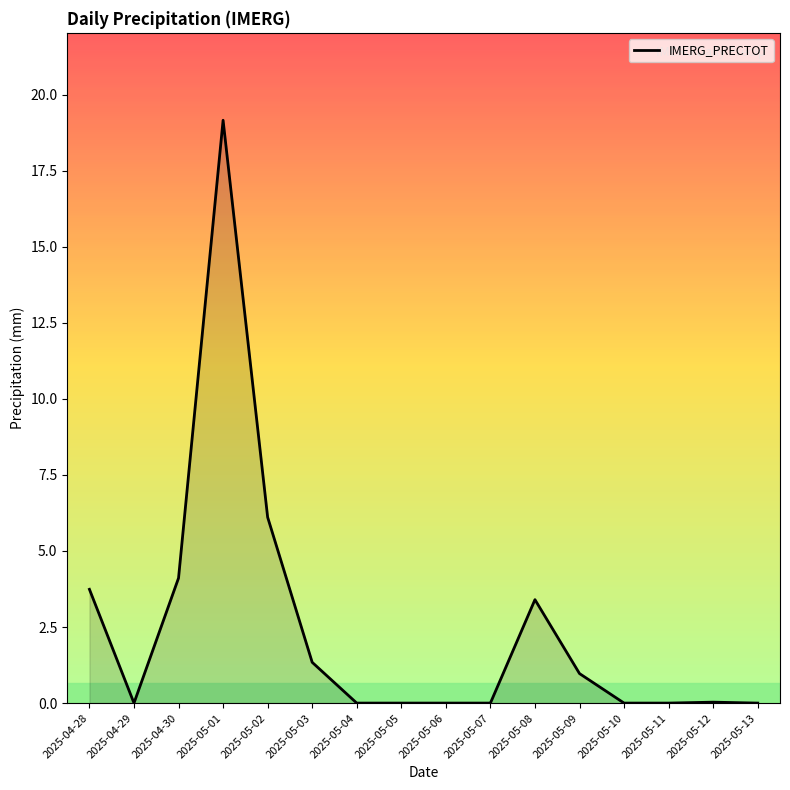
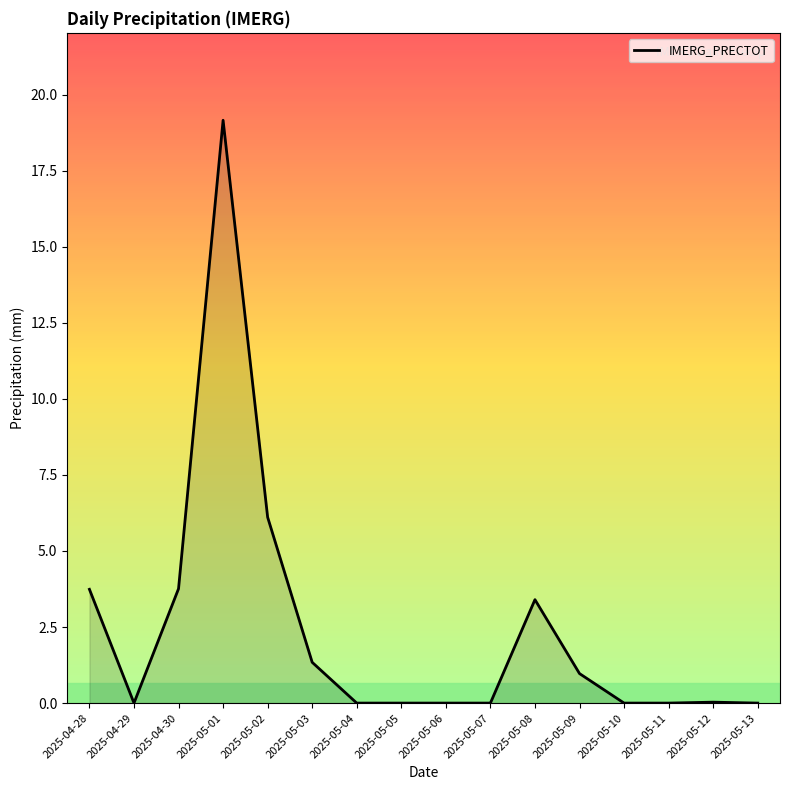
  {
    "2025-04-28": 3.7,
-   "2025-04-30": 4.1,
+   "2025-04-30": 3.8,
    "2025-05-01": 19.2,
    "2025-05-02": 6.1,
    "2025-05-03": 1.3,
    "2025-05-08": 3.4,
    "2025-05-09": 1.0
  }
